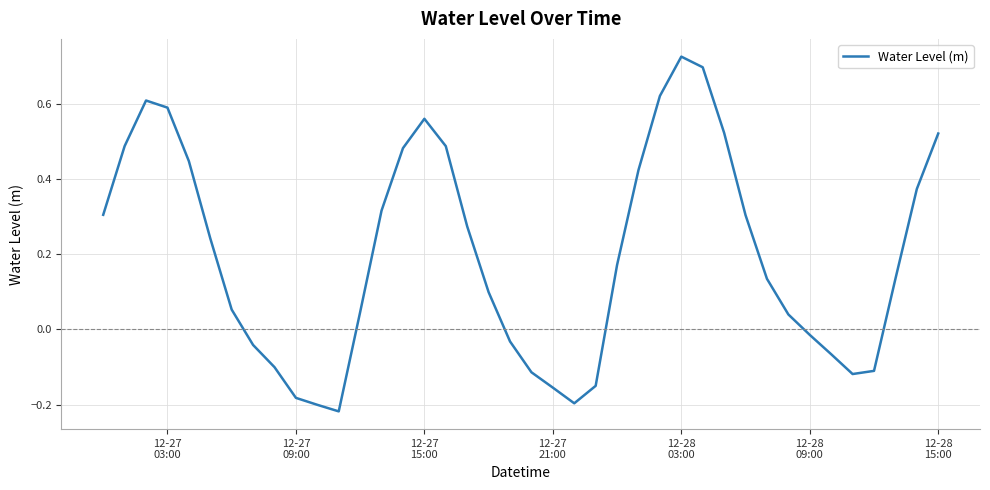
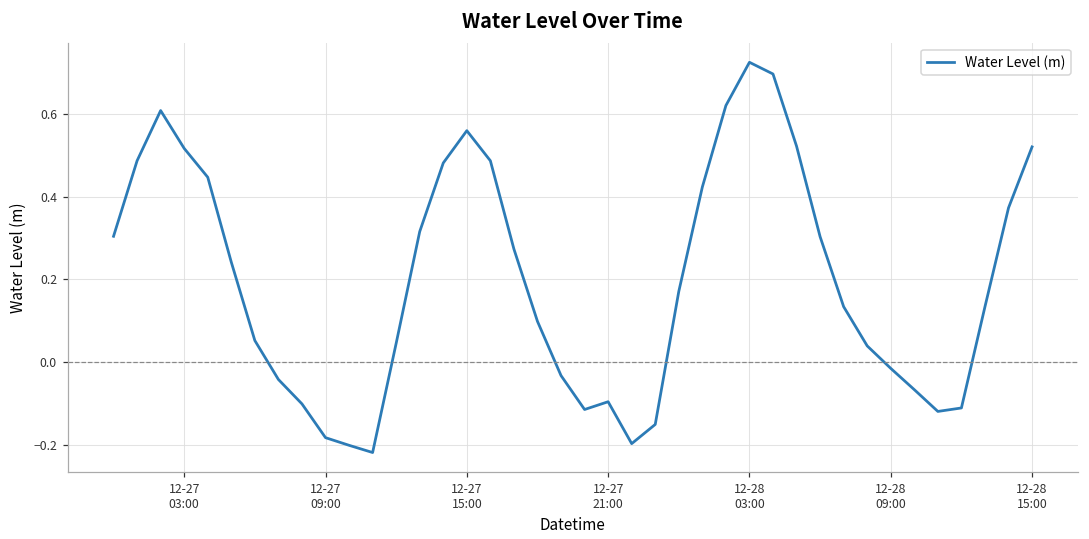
  {
-   "12-27 03:00": 0.59,
+   "12-27 03:00": 0.52,
    "12-27 09:00": -0.18,
    "12-27 15:00": 0.56,
-   "12-27 21:00": -0.15,
+   "12-27 21:00": -0.10,
    "12-28 03:00": 0.72,
    "12-28 09:00": -0.01,
    "12-28 15:00": 0.52
  }
